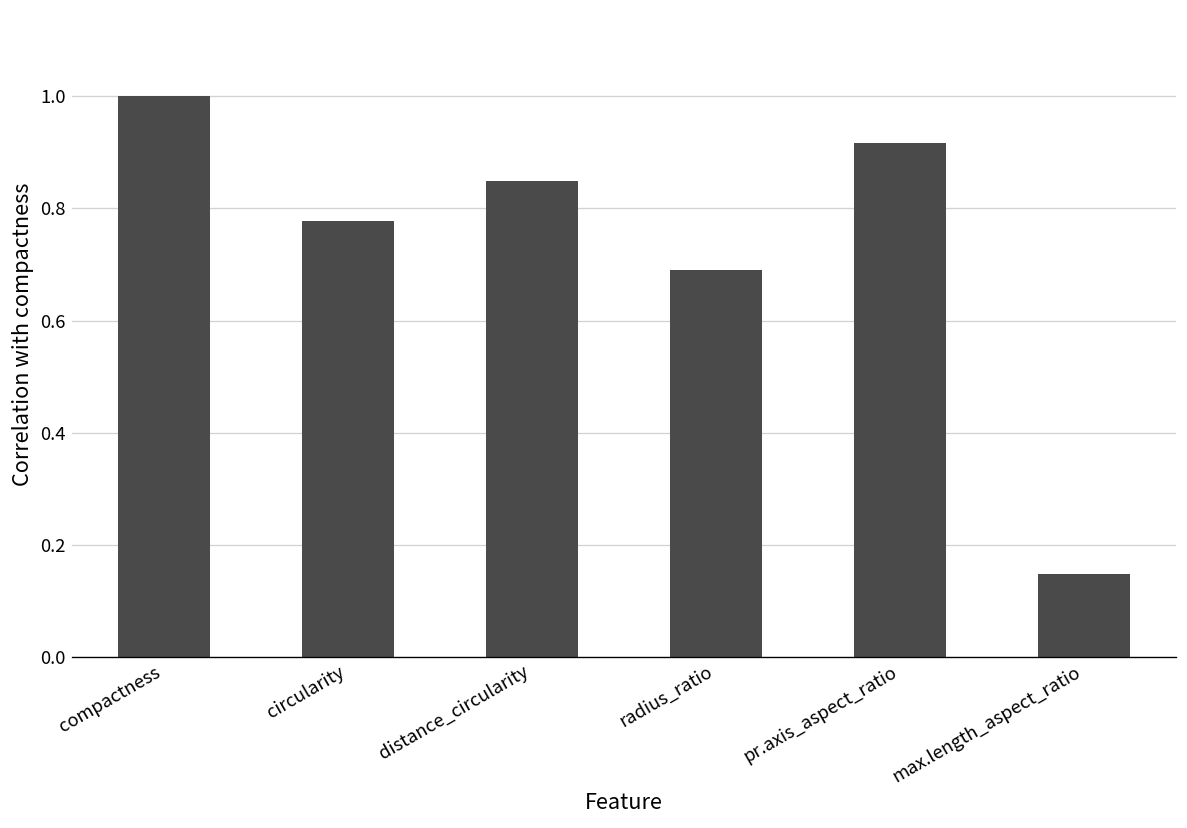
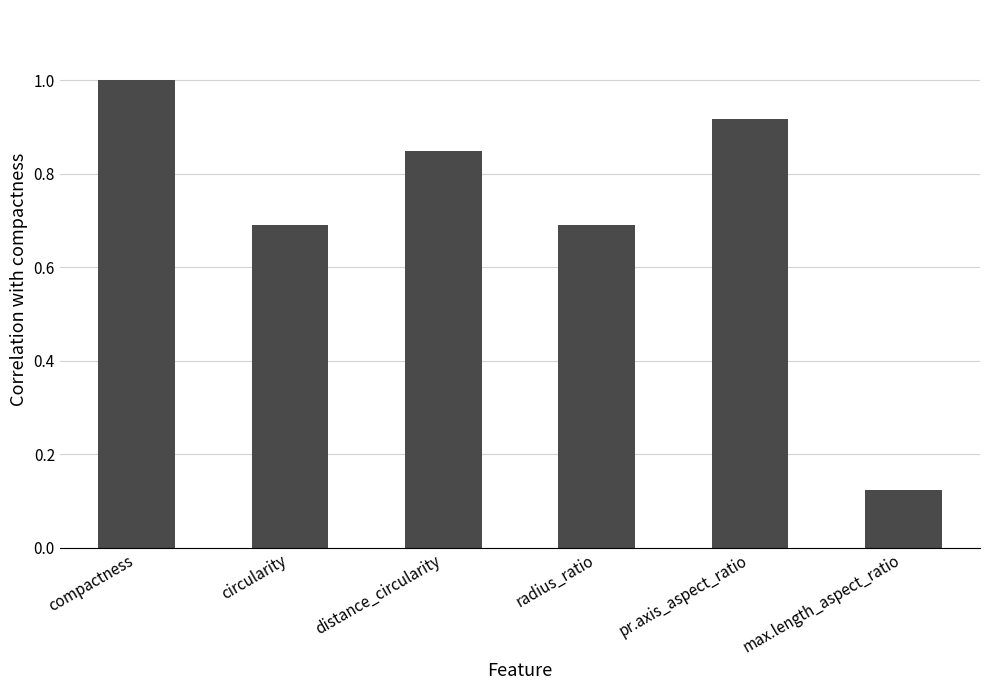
  {
    "compactness": 1.00,
-   "circularity": 0.78,
+   "circularity": 0.69,
    "distance_circularity": 0.85,
    "radius_ratio": 0.69,
    "pr.axis_aspect_ratio": 0.92,
-   "max.length_aspect_ratio": 0.15
+   "max.length_aspect_ratio": 0.12
  }
